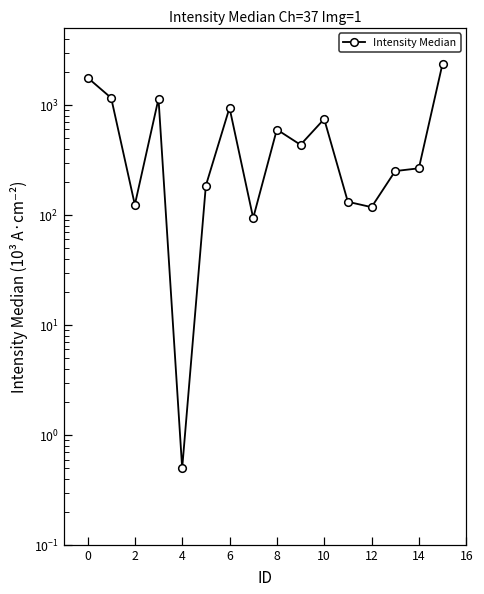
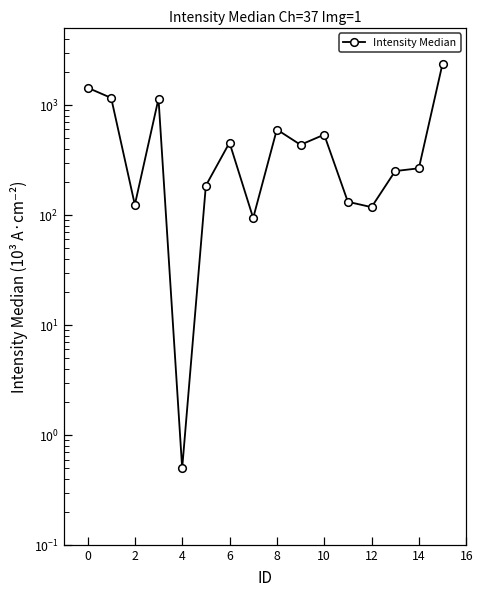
  {
-   "0": 1800,
+   "0": 1400,
    "2": 120,
    "4": 0.5,
-   "6": 900,
+   "6": 500,
    "8": 600,
-   "10": 700,
+   "10": 500,
    "12": 120,
    "14": 270
  }
